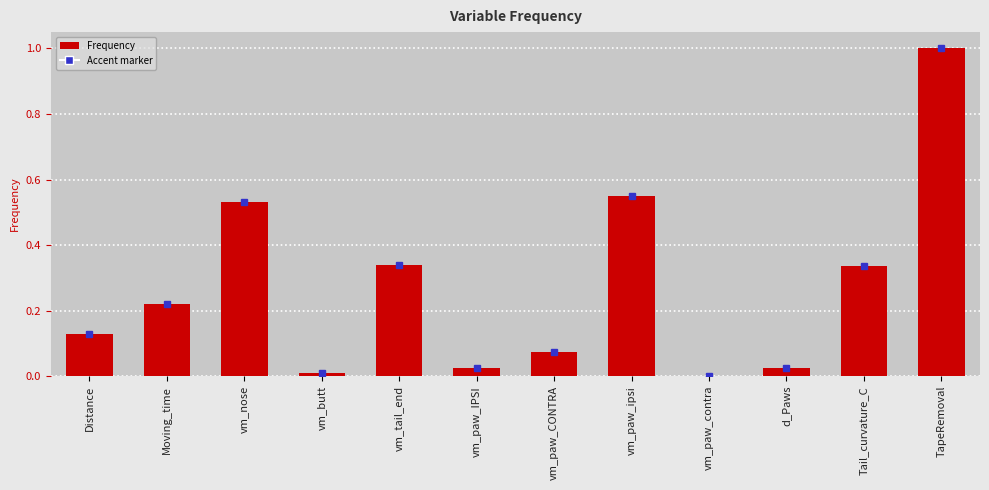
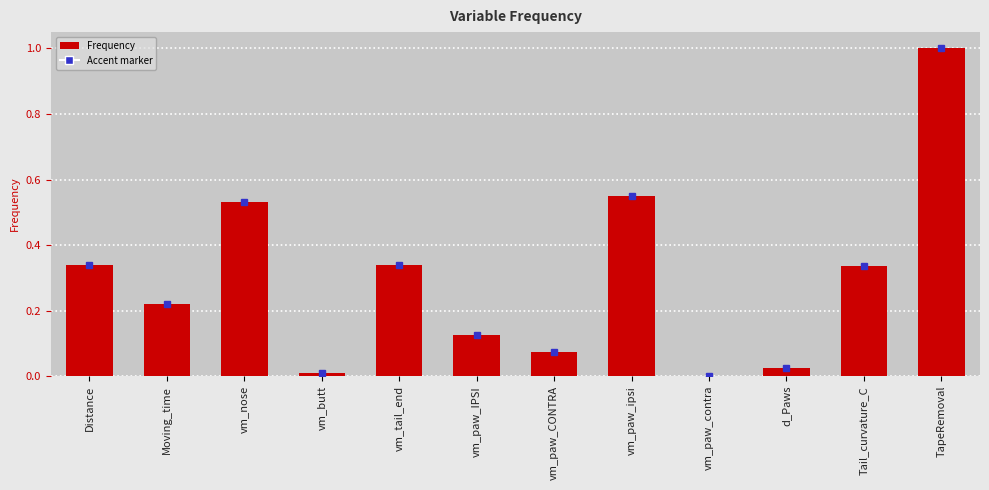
  {
    "Frequency": {
-     "Distance": 0.13,
+     "Distance": 0.34,
      "Moving_time": 0.22,
      "vm_nose": 0.53,
      "vm_butt": 0.01,
      "vm_tail_end": 0.34,
-     "vm_paw_IPSI": 0.03,
+     "vm_paw_IPSI": 0.13,
      "vm_paw_CONTRA": 0.08,
      "vm_paw_ipsi": 0.55,
      "vm_paw_contra": 0.00,
      "d_Paws": 0.03,
      "Tail_curvature_C": 0.34,
      "TapeRemoval": 1.00
    }
  }
